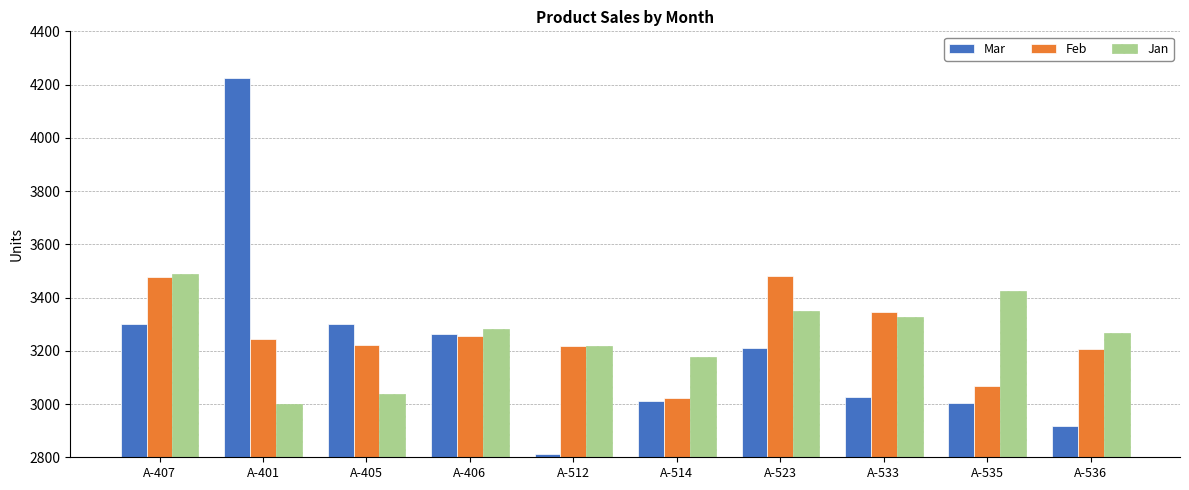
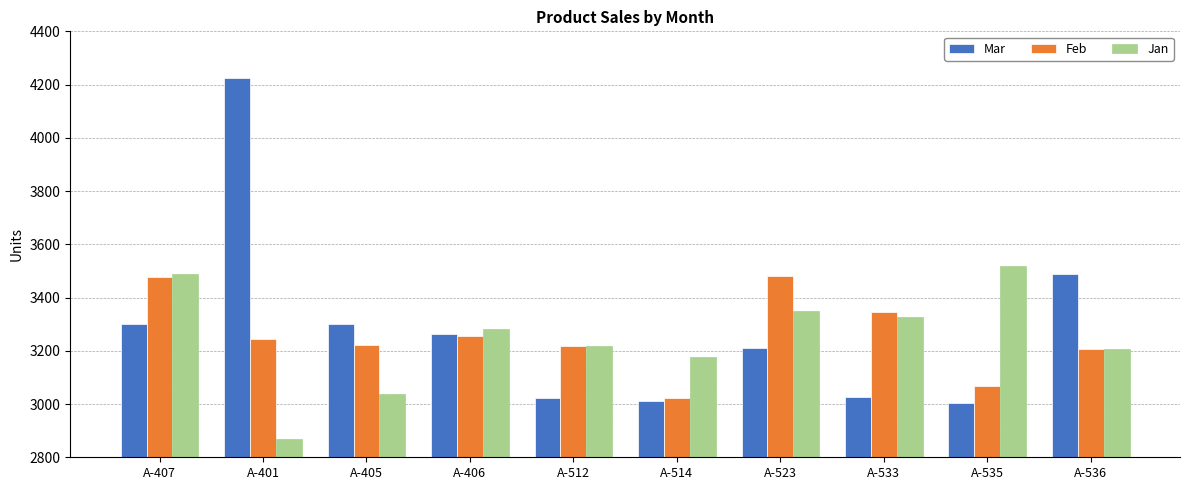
  {
    "Mar": {
      "A-407": 3300,
      "A-401": 4220,
      "A-405": 3300,
      "A-406": 3260,
-     "A-512": 2810,
+     "A-512": 3020,
      "A-514": 3010,
      "A-523": 3210,
      "A-533": 3030,
      "A-535": 3000,
-     "A-536": 2920
+     "A-536": 3490
    },
    "Feb": {
      "A-407": 3480,
      "A-401": 3250,
      "A-405": 3220,
      "A-406": 3260,
      "A-512": 3220,
      "A-514": 3020,
      "A-523": 3480,
      "A-533": 3350,
      "A-535": 3070,
      "A-536": 3210
    },
    "Jan": {
      "A-407": 3490,
-     "A-401": 3000,
+     "A-401": 2870,
      "A-405": 3040,
      "A-406": 3280,
      "A-512": 3220,
      "A-514": 3180,
      "A-523": 3350,
      "A-533": 3330,
-     "A-535": 3430,
-     "A-536": 3270
+     "A-535": 3520,
+     "A-536": 3210
    }
  }
